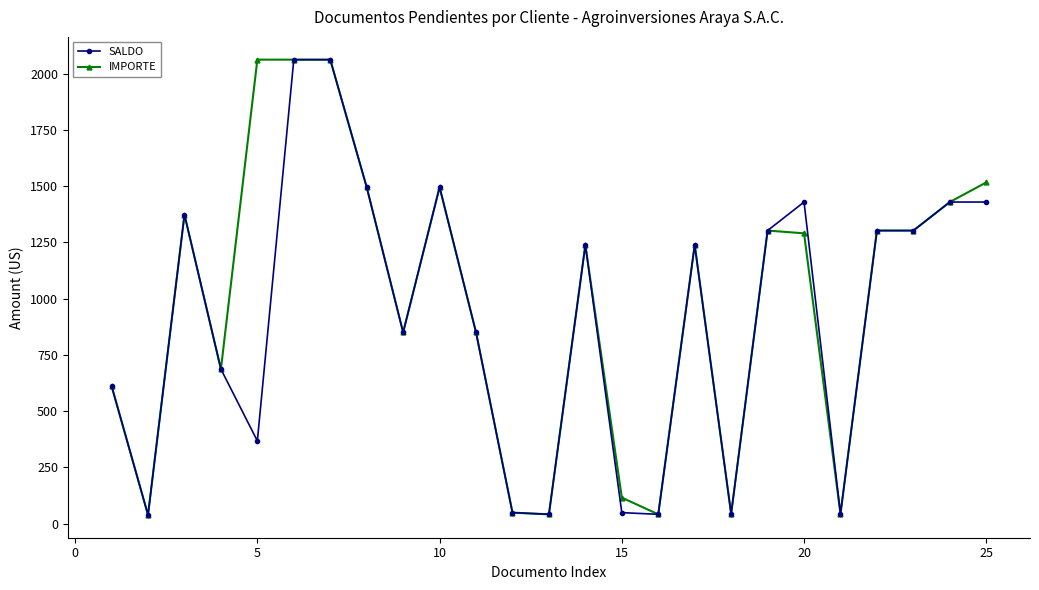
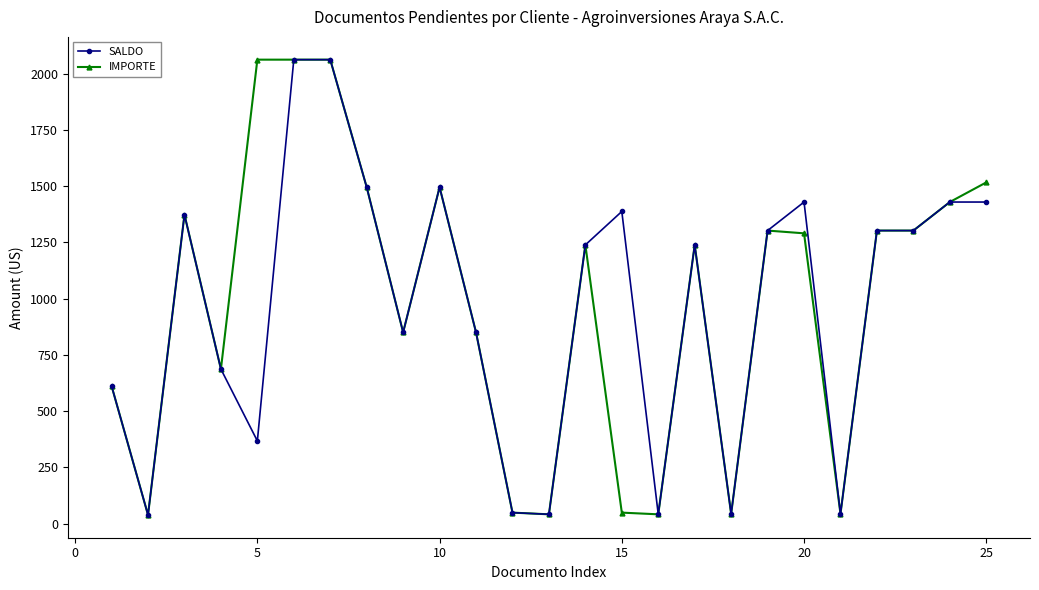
  {
    "SALDO": {
      "5": 370,
-     "15": 50,
+     "15": 1390,
      "20": 1430,
      "25": 1430
    },
    "IMPORTE": {
      "5": 2060,
-     "15": 120,
+     "15": 50,
      "20": 1290,
      "25": 1520
    }
  }
